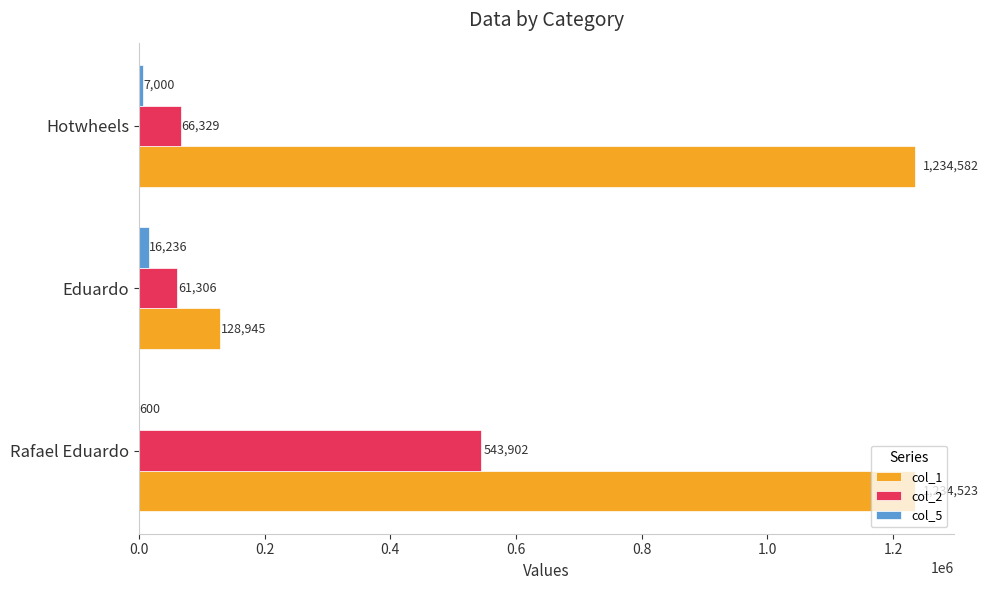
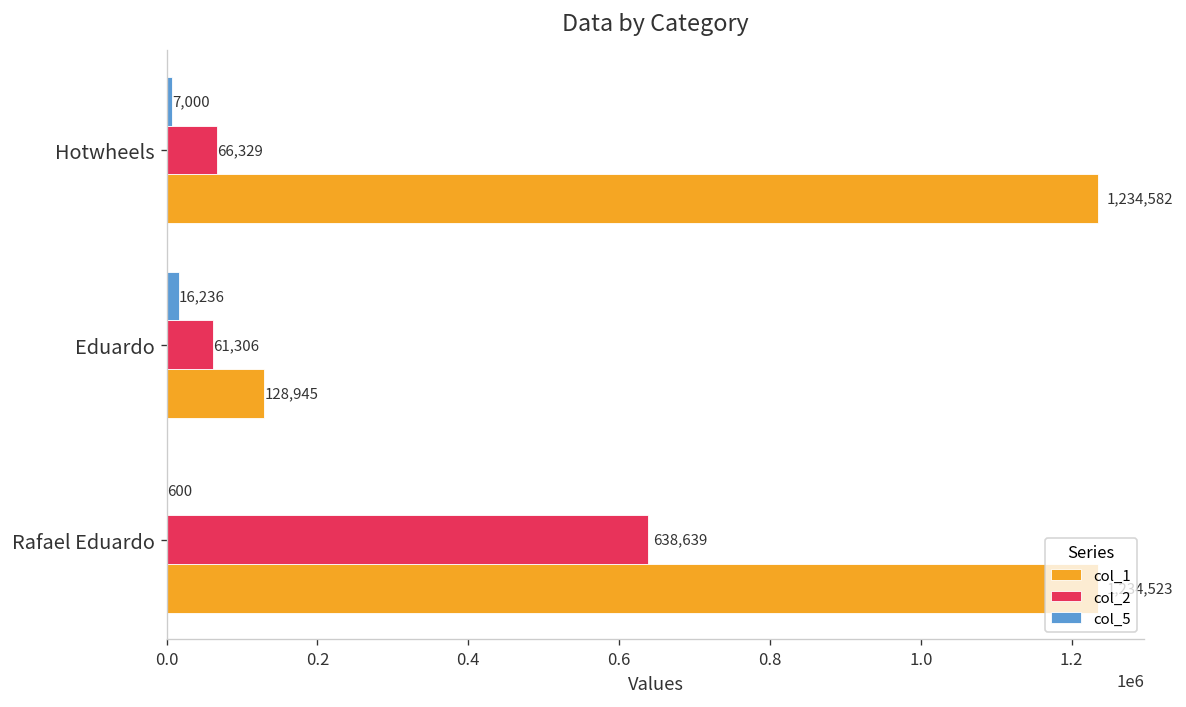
  {
    "col_1": {
      "Hotwheels": "1,234,582",
      "Eduardo": "128,945"
    },
    "col_2": {
      "Hotwheels": "66,329",
      "Eduardo": "61,306",
-     "Rafael Eduardo": "543,902"
+     "Rafael Eduardo": "638,639"
    },
    "col_5": {
      "Hotwheels": "7,000",
      "Eduardo": "16,236",
      "Rafael Eduardo": "600"
    }
  }
